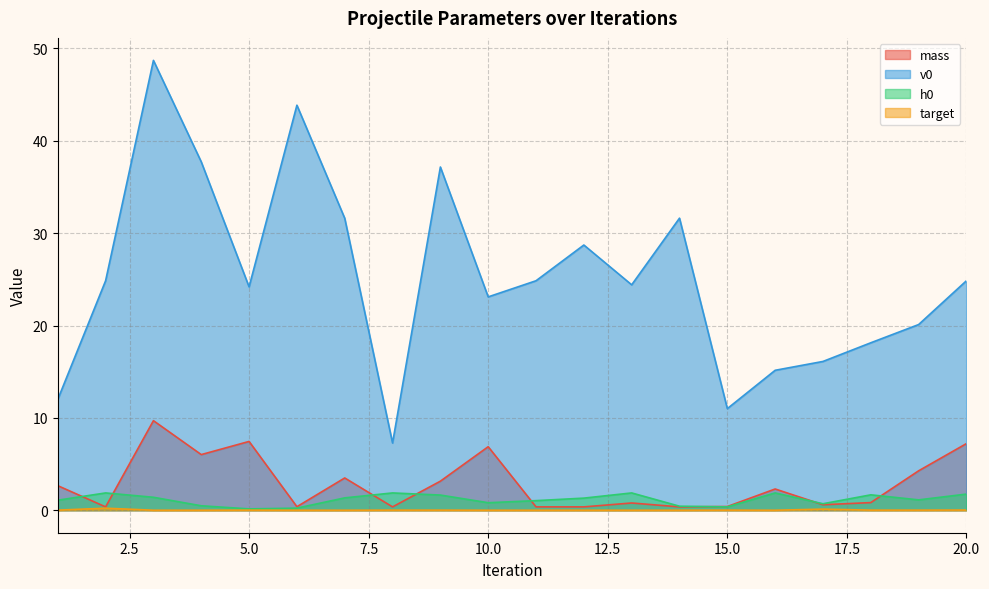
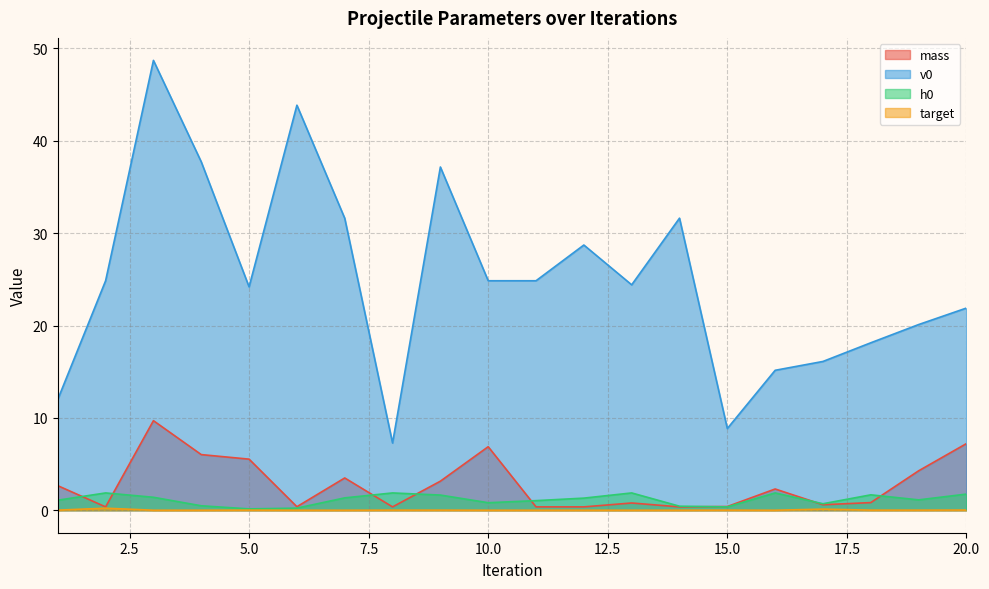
  {
    "mass": {
-     "5.0": 7,
+     "5.0": 6,
      "10.0": 7,
      "20.0": 7
    },
    "v0": {
      "5.0": 24,
-     "10.0": 23,
-     "15.0": 11,
-     "20.0": 25
+     "10.0": 25,
+     "15.0": 9,
+     "20.0": 22
    },
    "h0": {
      "10.0": 1,
      "20.0": 2
    },
    "target": {
      "10.0": 0,
      "15.0": 0,
      "20.0": 0
    }
  }
